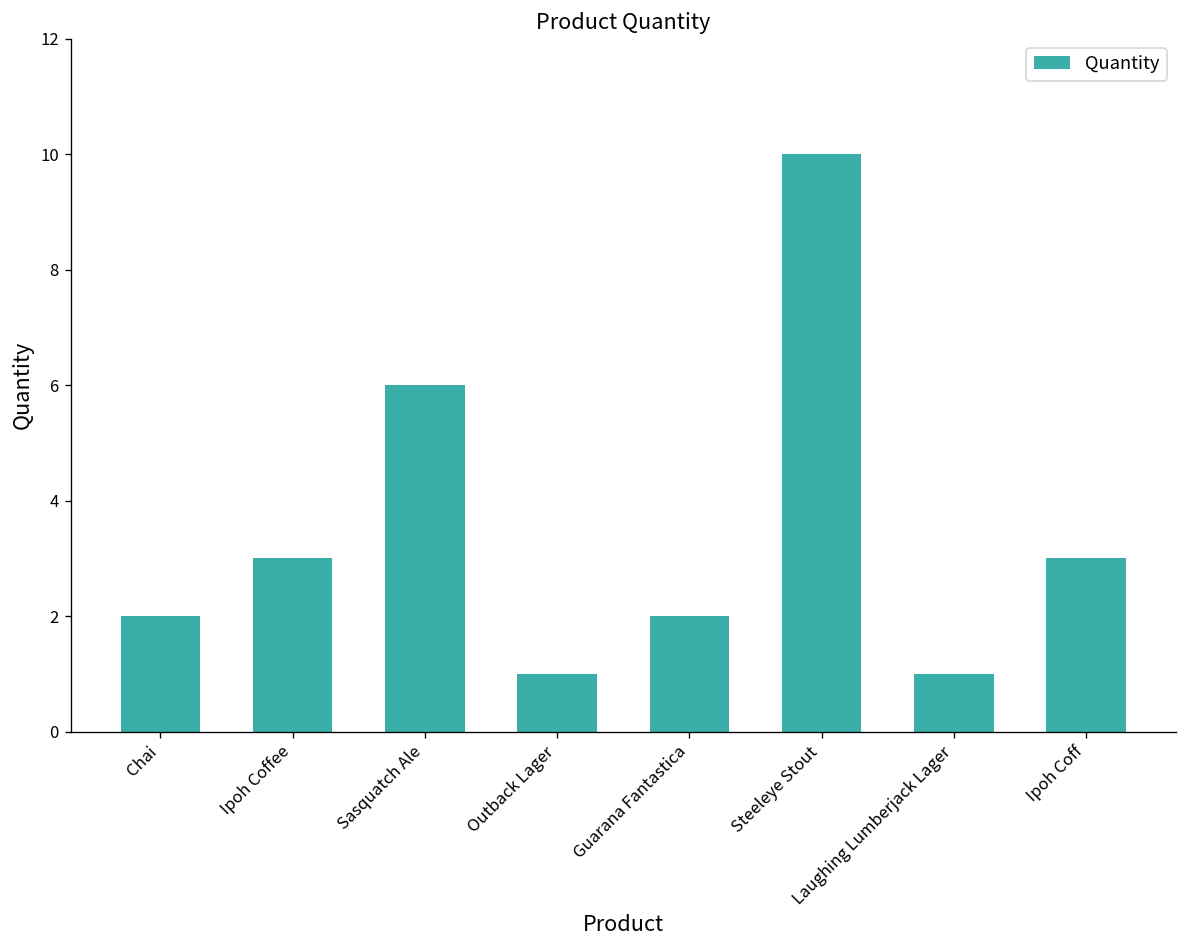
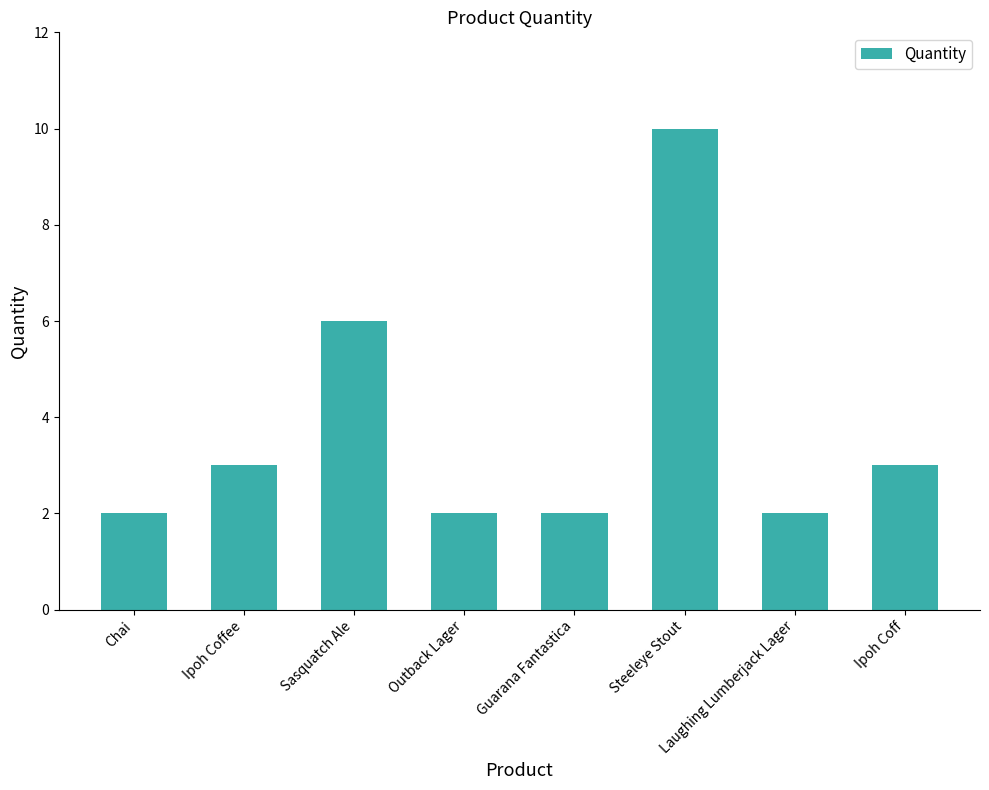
  {
    "Chai": 2,
    "Ipoh Coffee": 3,
    "Sasquatch Ale": 6,
-   "Outback Lager": 1,
+   "Outback Lager": 2,
    "Guarana Fantastica": 2,
    "Steeleye Stout": 10,
-   "Laughing Lumberjack Lager": 1,
+   "Laughing Lumberjack Lager": 2,
    "Ipoh Coff": 3
  }
